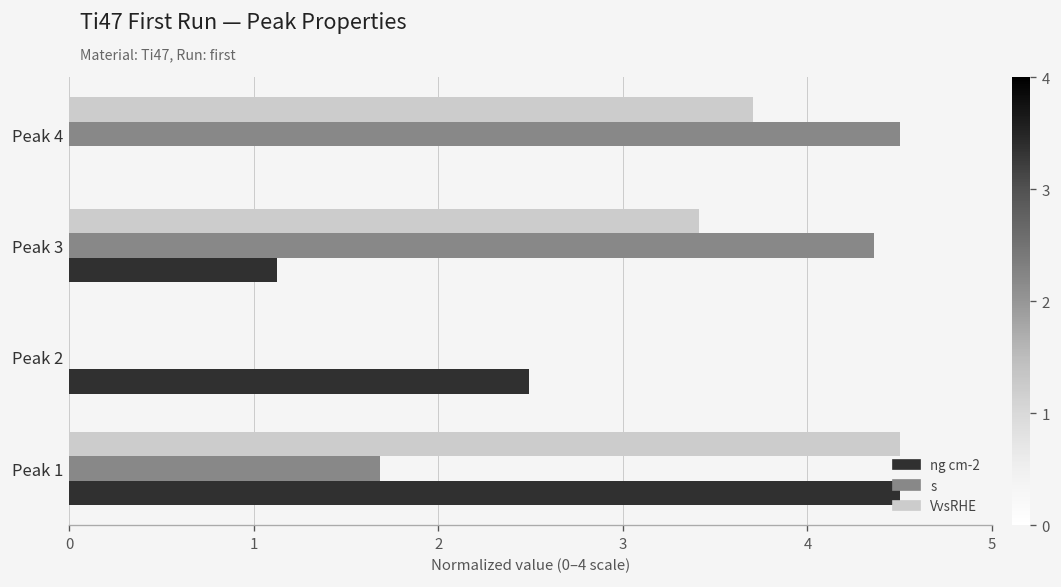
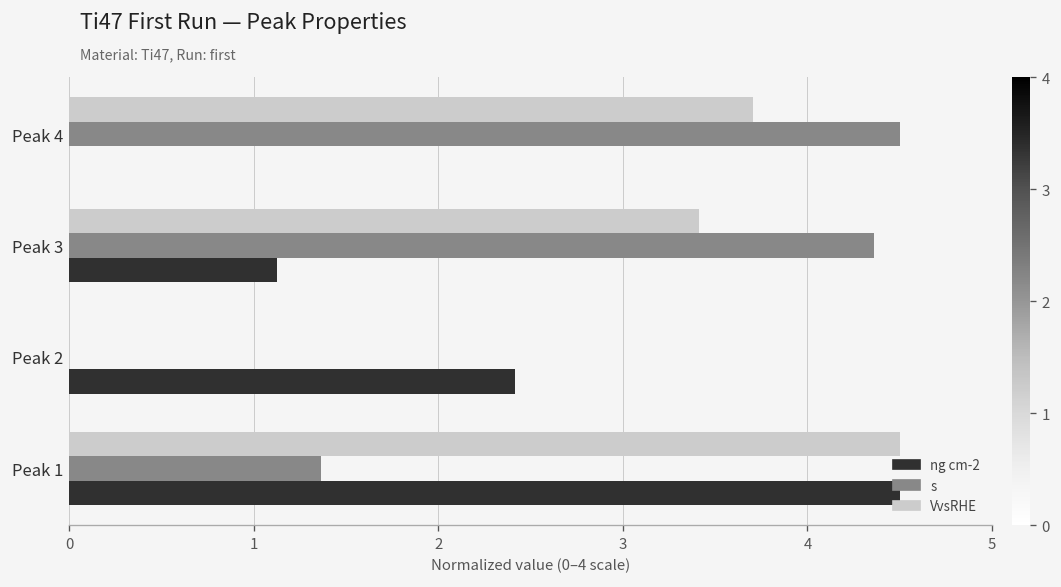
  {
    "ng cm-2": {
      "Peak 4": 0.00,
      "Peak 3": 1.13,
-     "Peak 2": 2.49,
+     "Peak 2": 2.42,
      "Peak 1": 4.50
    },
    "s": {
      "Peak 4": 4.50,
      "Peak 3": 4.36,
      "Peak 2": 0.00,
-     "Peak 1": 1.68
+     "Peak 1": 1.36
    },
    "VvsRHE": {
      "Peak 4": 3.71,
      "Peak 3": 3.41,
      "Peak 2": 0.00,
      "Peak 1": 4.50
    }
  }
